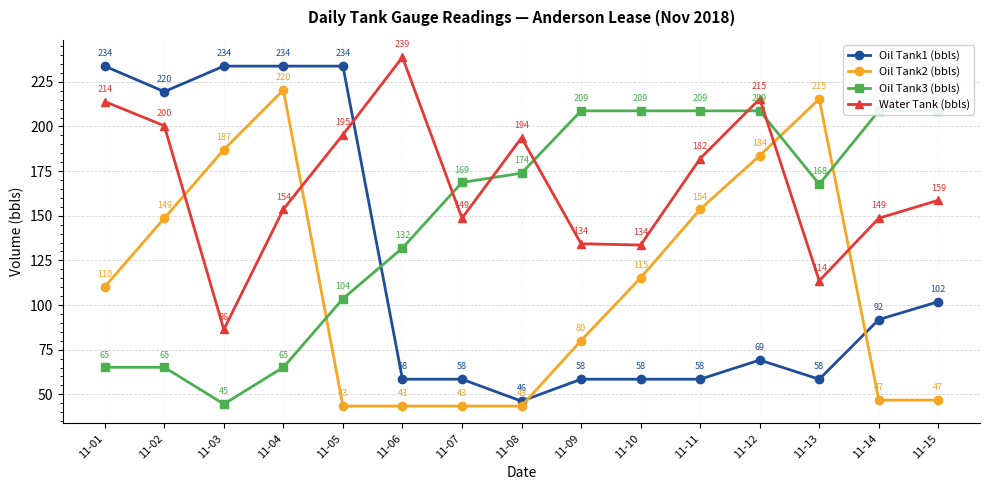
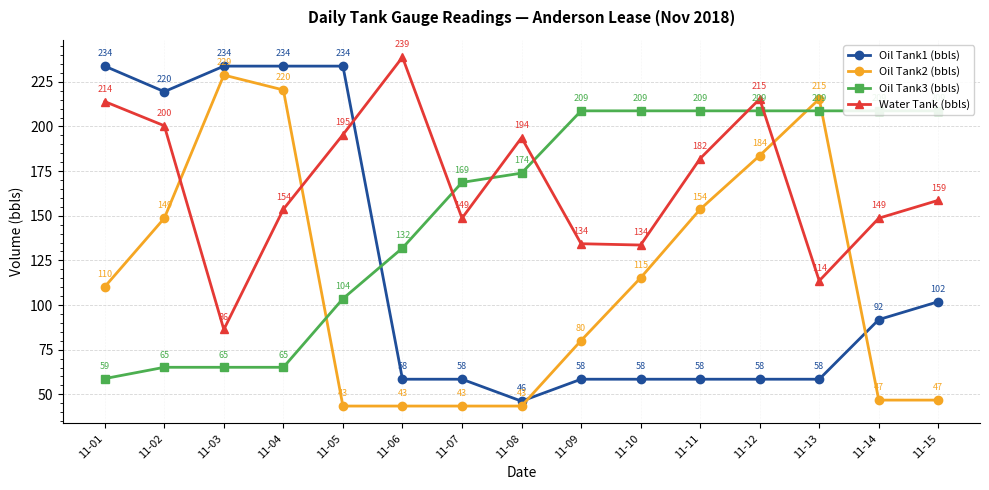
  {
    "Oil Tank1 (bbls)": {
      "11-01": 234,
      "11-02": 220,
      "11-03": 234,
      "11-04": 234,
      "11-05": 234,
      "11-06": 58,
      "11-07": 58,
      "11-09": 58,
      "11-10": 58,
      "11-11": 58,
-     "11-12": 69,
+     "11-12": 58,
      "11-13": 58,
      "11-14": 92,
      "11-15": 102
    },
    "Oil Tank2 (bbls)": {
      "11-01": 110,
      "11-02": 149,
-     "11-03": 187,
+     "11-03": 229,
      "11-04": 220,
      "11-05": 43,
      "11-06": 43,
      "11-07": 43,
      "11-09": 80,
      "11-10": 115,
      "11-11": 154,
      "11-12": 184,
      "11-13": 215,
      "11-14": 47,
      "11-15": 47
    },
    "Oil Tank3 (bbls)": {
-     "11-01": 65,
+     "11-01": 59,
      "11-02": 65,
-     "11-03": 45,
+     "11-03": 65,
      "11-04": 65,
      "11-05": 104,
      "11-06": 132,
      "11-07": 169,
      "11-08": 174,
      "11-09": 209,
      "11-10": 209,
      "11-11": 209,
-     "11-13": 168
+     "11-13": 209
    },
    "Water Tank (bbls)": {
      "11-01": 214,
      "11-02": 200,
      "11-03": 86,
      "11-04": 154,
      "11-05": 195,
      "11-06": 239,
      "11-07": 149,
      "11-08": 194,
      "11-09": 134,
      "11-10": 134,
      "11-11": 182,
      "11-12": 215,
      "11-13": 114,
      "11-14": 149,
      "11-15": 159
    }
  }
